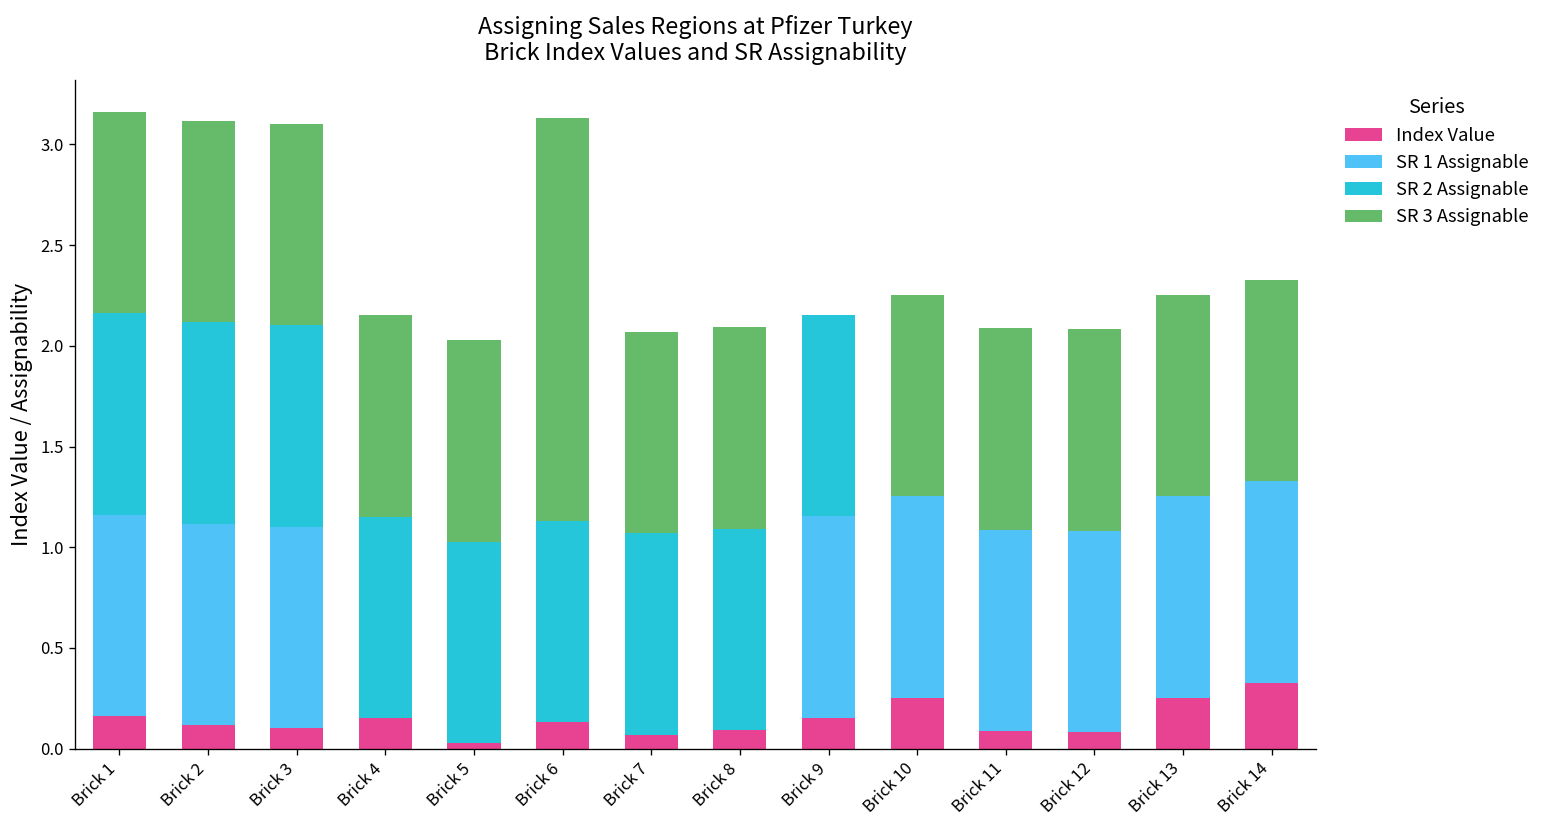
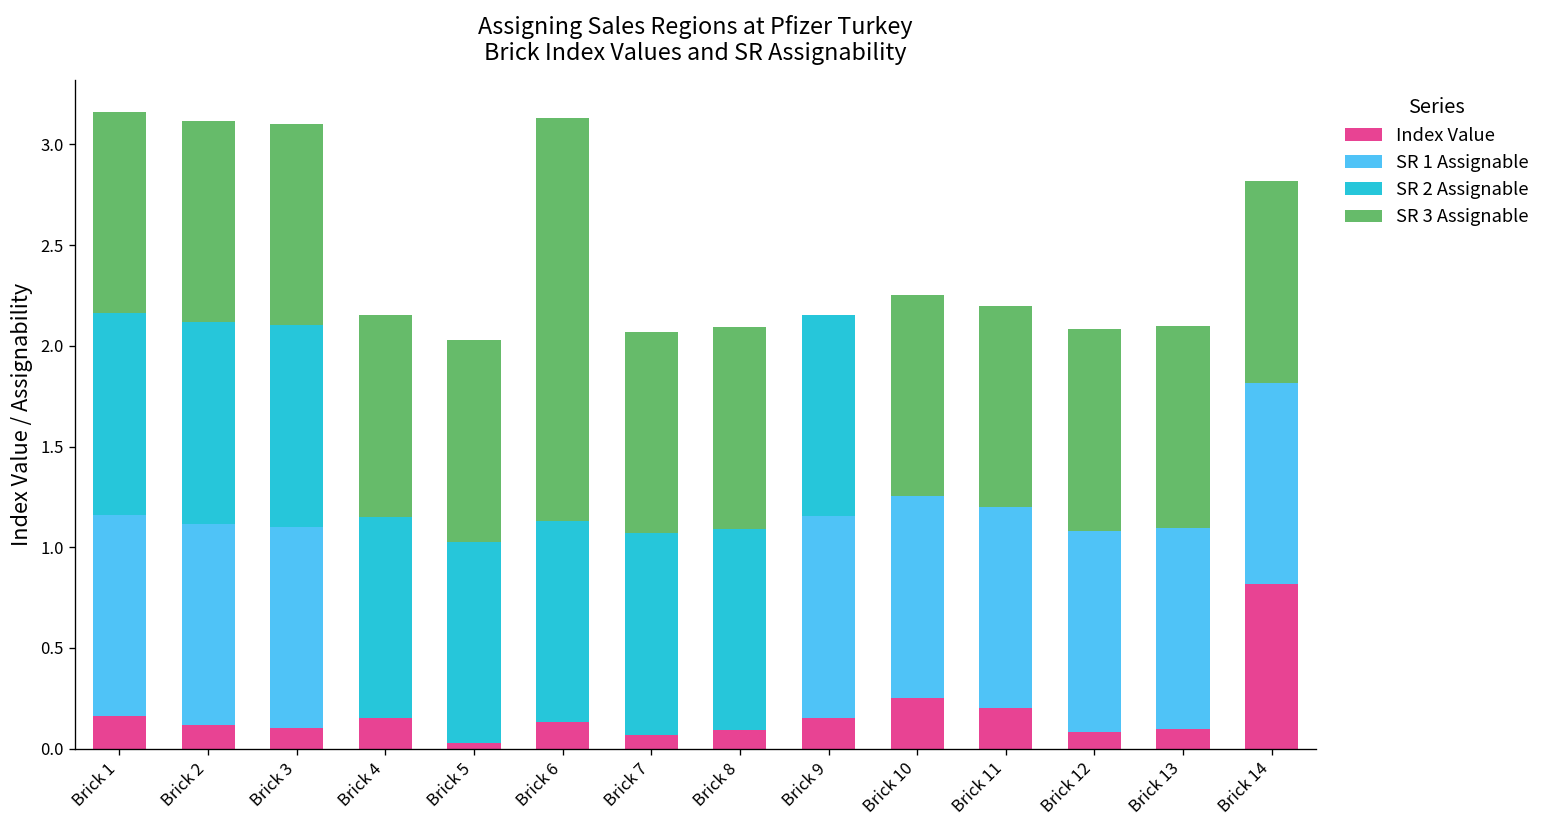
  {
    "Index Value": {
      "Brick 1": 0.16,
      "Brick 2": 0.12,
      "Brick 3": 0.10,
      "Brick 4": 0.15,
      "Brick 5": 0.03,
      "Brick 6": 0.13,
      "Brick 7": 0.07,
      "Brick 8": 0.09,
      "Brick 9": 0.15,
      "Brick 10": 0.25,
-     "Brick 11": 0.09,
+     "Brick 11": 0.20,
      "Brick 12": 0.08,
-     "Brick 13": 0.25,
-     "Brick 14": 0.33
+     "Brick 13": 0.10,
+     "Brick 14": 0.82
    },
    "SR 3 Assignable": {
      "Brick 1": 1.00,
      "Brick 2": 1.00,
      "Brick 3": 1.00,
      "Brick 4": 1.00,
      "Brick 5": 1.00,
      "Brick 6": 2.00,
      "Brick 7": 1.00,
      "Brick 8": 1.00,
      "Brick 9": 0.00,
      "Brick 10": 1.00,
      "Brick 11": 1.00,
      "Brick 12": 1.00,
      "Brick 13": 1.00,
      "Brick 14": 1.00
    }
  }
